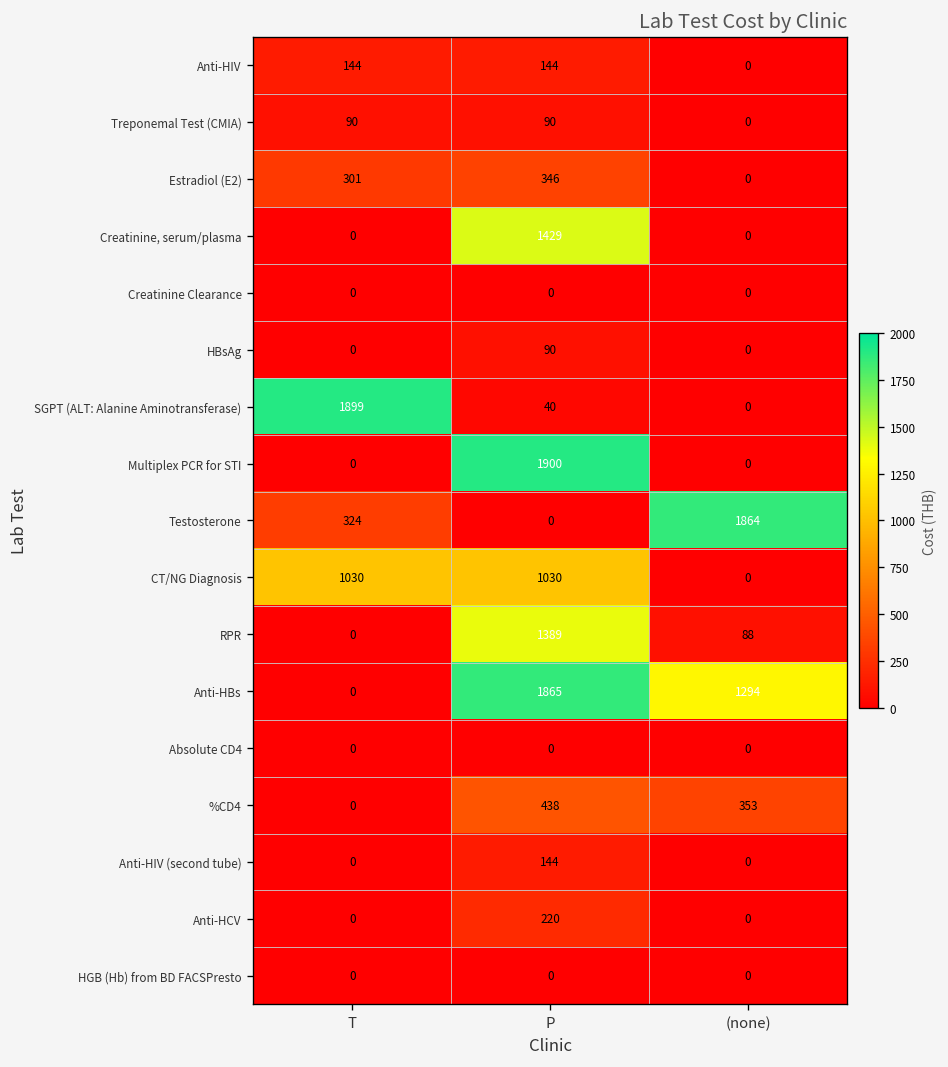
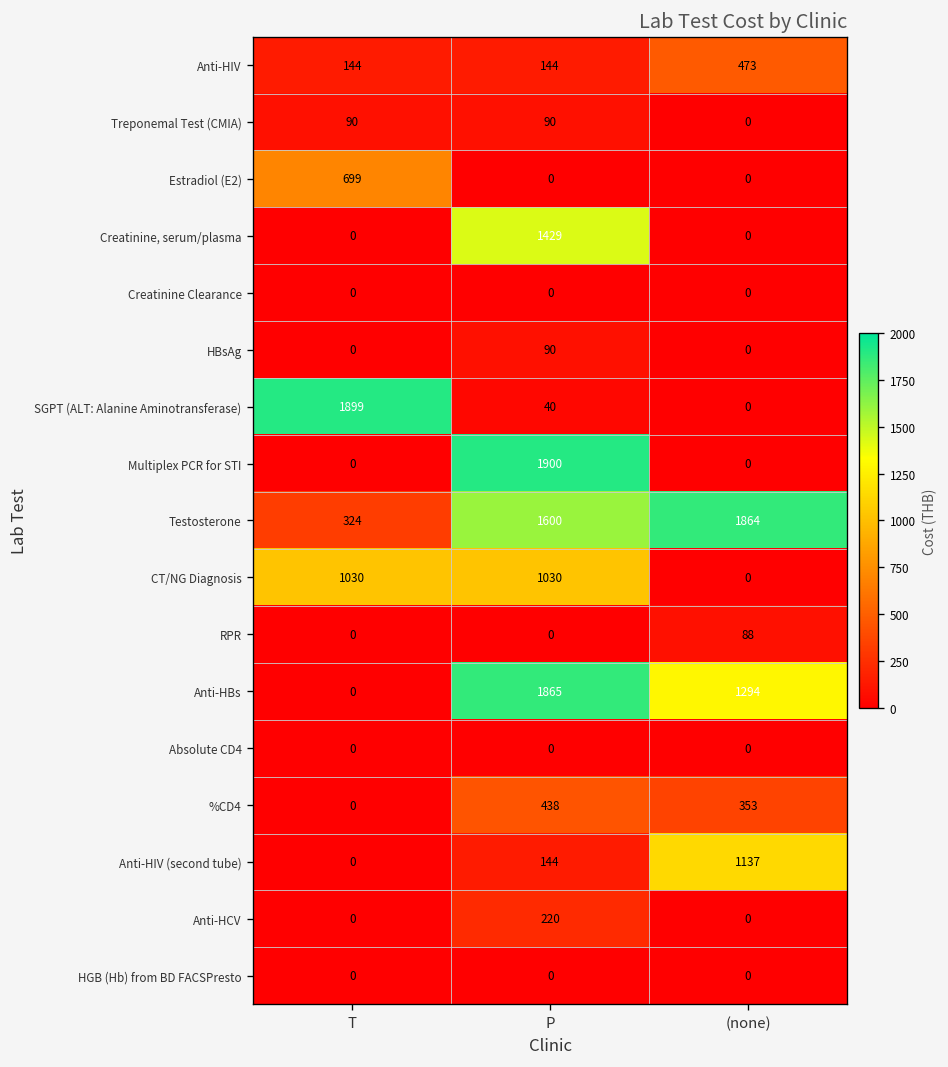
  {
    "Anti-HIV": {
      "T": 144,
      "P": 144,
-     "(none)": 0
+     "(none)": 473
    },
    "Treponemal Test (CMIA)": {
      "T": 90,
      "P": 90,
      "(none)": 0
    },
    "Estradiol (E2)": {
-     "T": 301,
-     "P": 346,
+     "T": 699,
+     "P": 0,
      "(none)": 0
    },
    "Creatinine, serum/plasma": {
      "T": 0,
      "P": 1429,
      "(none)": 0
    },
    "Creatinine Clearance": {
      "T": 0,
      "P": 0,
      "(none)": 0
    },
    "HBsAg": {
      "T": 0,
      "P": 90,
      "(none)": 0
    },
    "SGPT (ALT: Alanine Aminotransferase)": {
      "T": 1899,
      "P": 40,
      "(none)": 0
    },
    "Multiplex PCR for STI": {
      "T": 0,
      "P": 1900,
      "(none)": 0
    },
    "Testosterone": {
      "T": 324,
-     "P": 0,
+     "P": 1600,
      "(none)": 1864
    },
    "CT/NG Diagnosis": {
      "T": 1030,
      "P": 1030,
      "(none)": 0
    },
    "RPR": {
      "T": 0,
-     "P": 1389,
+     "P": 0,
      "(none)": 88
    },
    "Anti-HBs": {
      "T": 0,
      "P": 1865,
      "(none)": 1294
    },
    "Absolute CD4": {
      "T": 0,
      "P": 0,
      "(none)": 0
    },
    "%CD4": {
      "T": 0,
      "P": 438,
      "(none)": 353
    },
    "Anti-HIV (second tube)": {
      "T": 0,
      "P": 144,
-     "(none)": 0
+     "(none)": 1137
    },
    "Anti-HCV": {
      "T": 0,
      "P": 220,
      "(none)": 0
    },
    "HGB (Hb) from BD FACSPresto": {
      "T": 0,
      "P": 0,
      "(none)": 0
    }
  }
